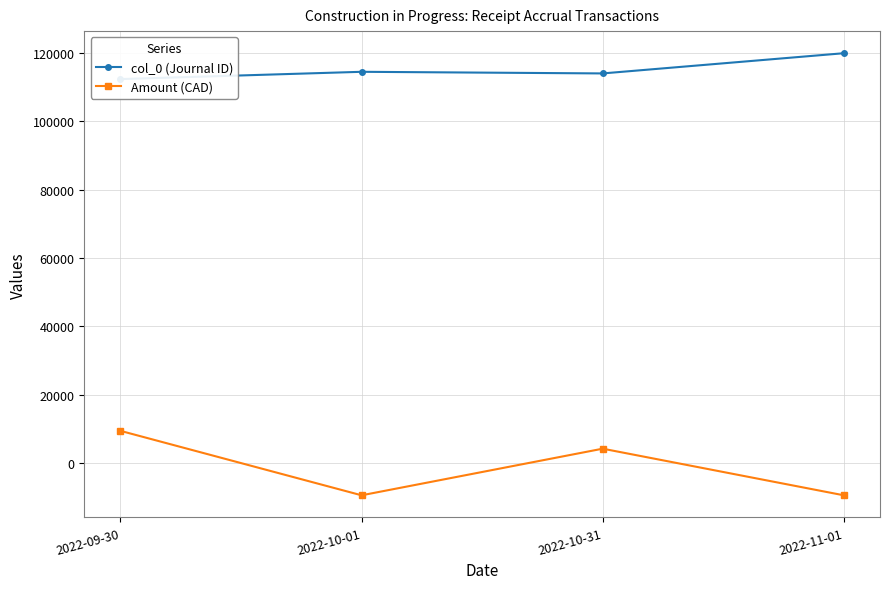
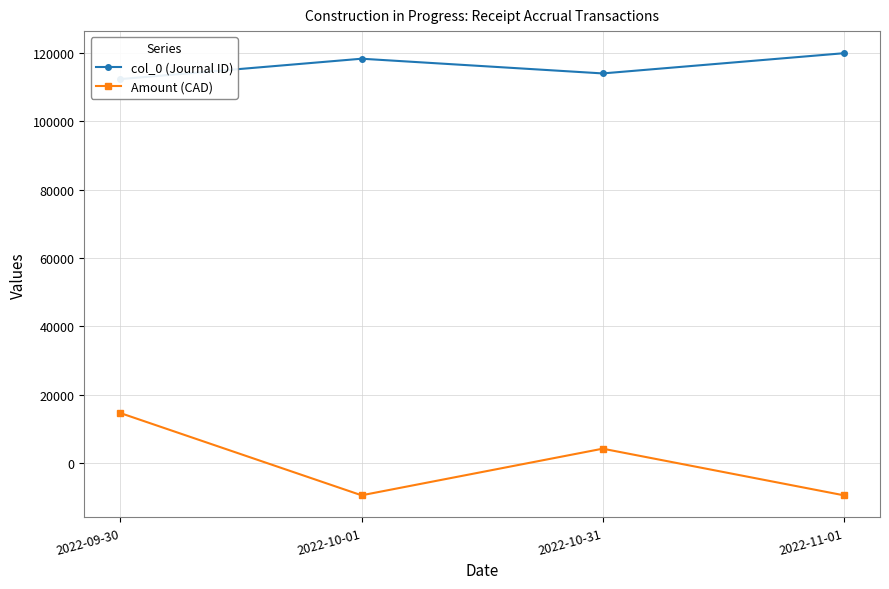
  {
    "col_0 (Journal ID)": {
-     "2022-10-01": 114000,
+     "2022-10-01": 118000,
      "2022-10-31": 114000,
      "2022-11-01": 120000
    },
    "Amount (CAD)": {
-     "2022-09-30": 9000,
+     "2022-09-30": 15000,
      "2022-10-01": -9000,
      "2022-10-31": 4000,
      "2022-11-01": -9000
    }
  }
